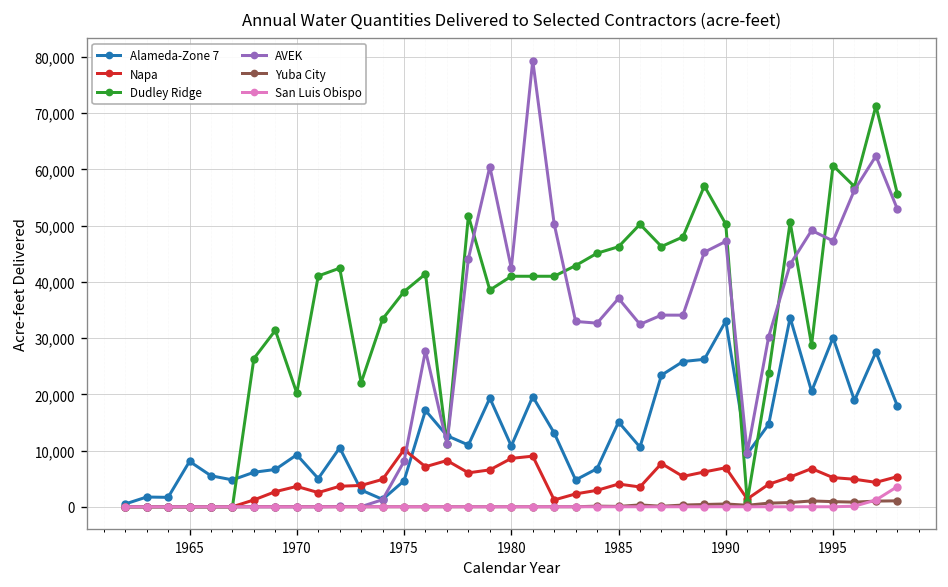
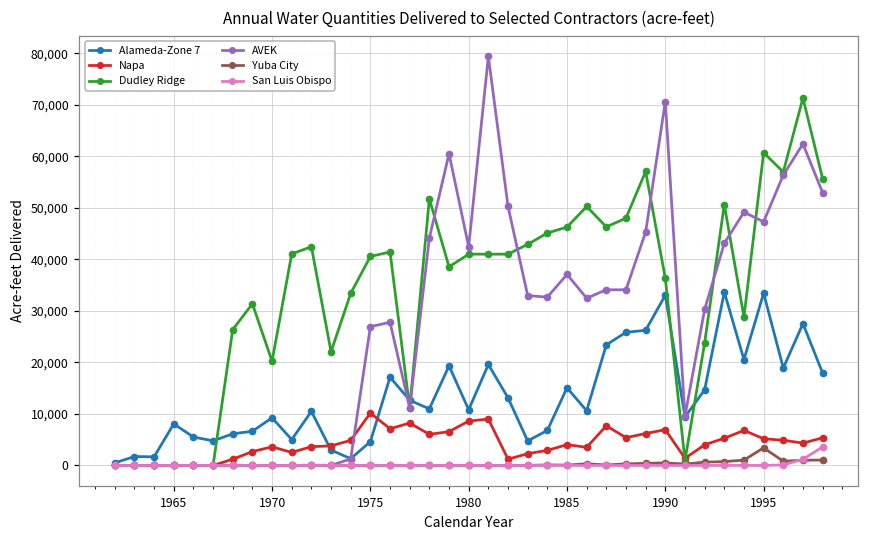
  {
    "Alameda-Zone 7": {
      "1965": "8,000",
      "1970": "9,000",
      "1975": "5,000",
      "1980": "11,000",
      "1985": "15,000",
      "1990": "33,000",
-     "1995": "30,000"
+     "1995": "33,000"
    },
    "Napa": {
      "1970": "4,000",
      "1975": "10,000",
      "1980": "9,000",
      "1985": "4,000",
      "1990": "7,000",
      "1995": "5,000"
    },
    "Dudley Ridge": {
      "1970": "20,000",
-     "1975": "38,000",
+     "1975": "41,000",
      "1980": "41,000",
      "1985": "46,000",
-     "1990": "50,000",
+     "1990": "36,000",
      "1995": "61,000"
    },
    "AVEK": {
-     "1975": "8,000",
+     "1975": "27,000",
      "1980": "42,000",
      "1985": "37,000",
-     "1990": "47,000",
+     "1990": "71,000",
      "1995": "47,000"
    },
    "Yuba City": {
-     "1995": "1,000"
+     "1995": "3,000"
    },
    "San Luis Obispo": {
      "1995": "0"
    }
  }
